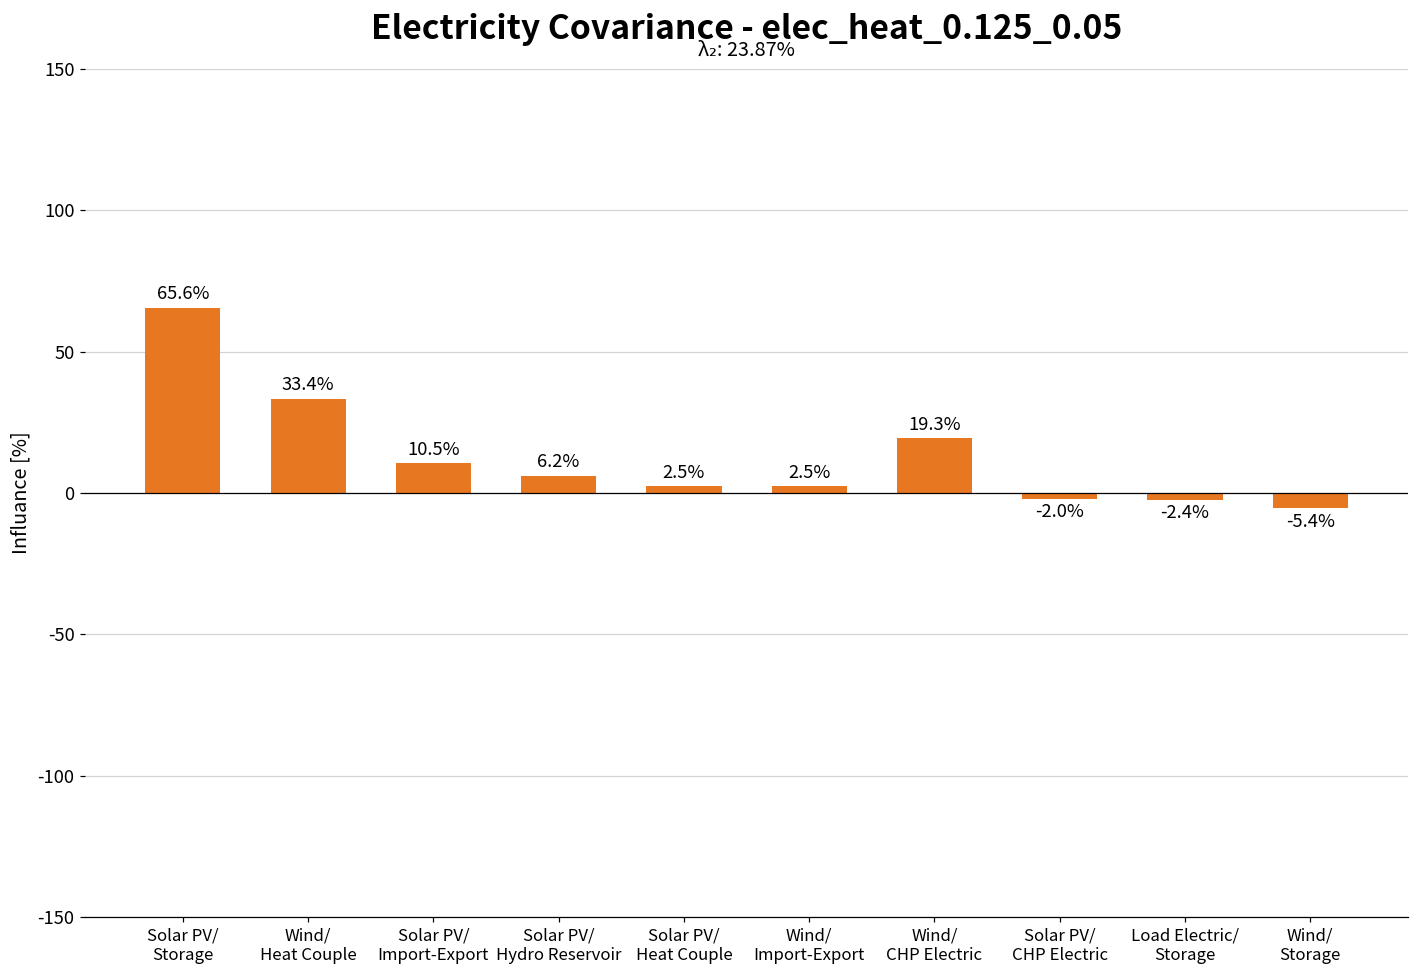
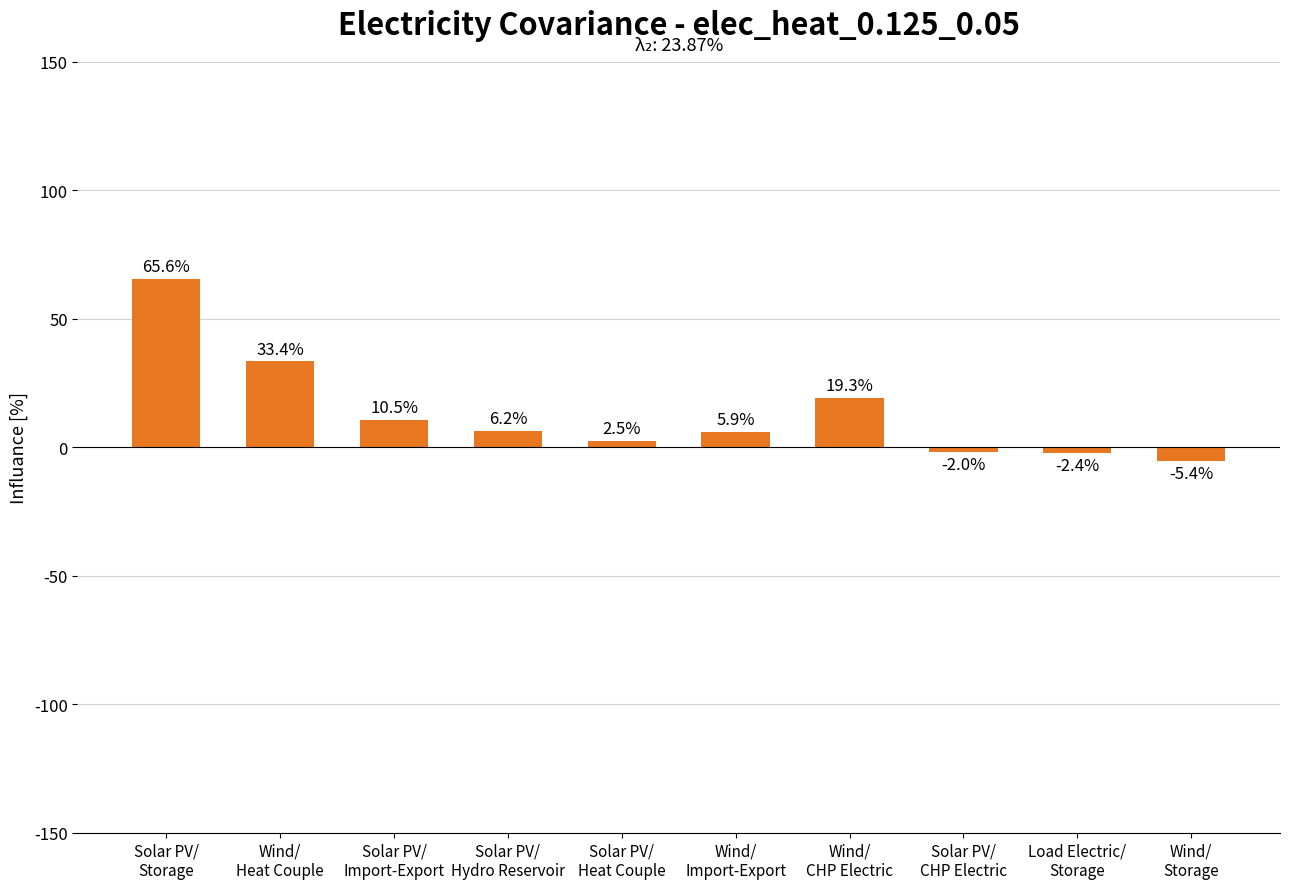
  {
    "Solar PV/ Storage": "65.6%",
    "Wind/ Heat Couple": "33.4%",
    "Solar PV/ Import-Export": "10.5%",
    "Solar PV/ Hydro Reservoir": "6.2%",
    "Solar PV/ Heat Couple": "2.5%",
-   "Wind/ Import-Export": "2.5%",
+   "Wind/ Import-Export": "5.9%",
    "Wind/ CHP Electric": "19.3%",
    "Solar PV/ CHP Electric": "-2.0%",
    "Load Electric/ Storage": "-2.4%",
    "Wind/ Storage": "-5.4%"
  }
